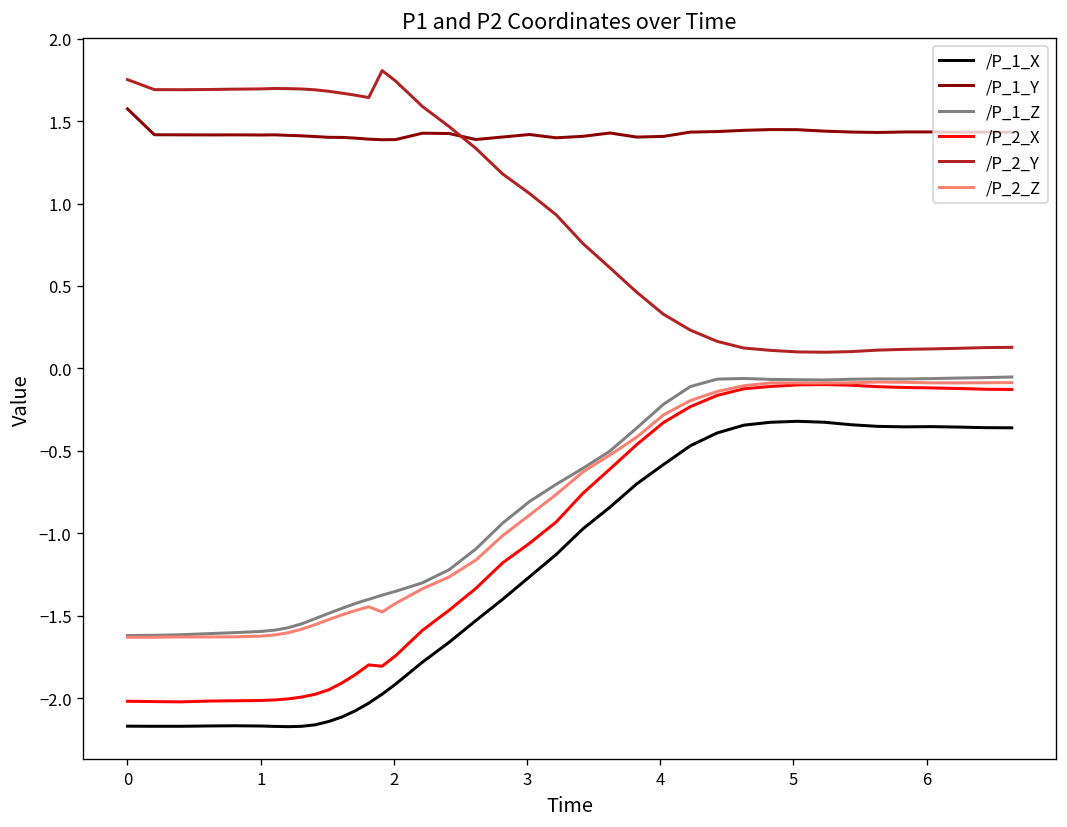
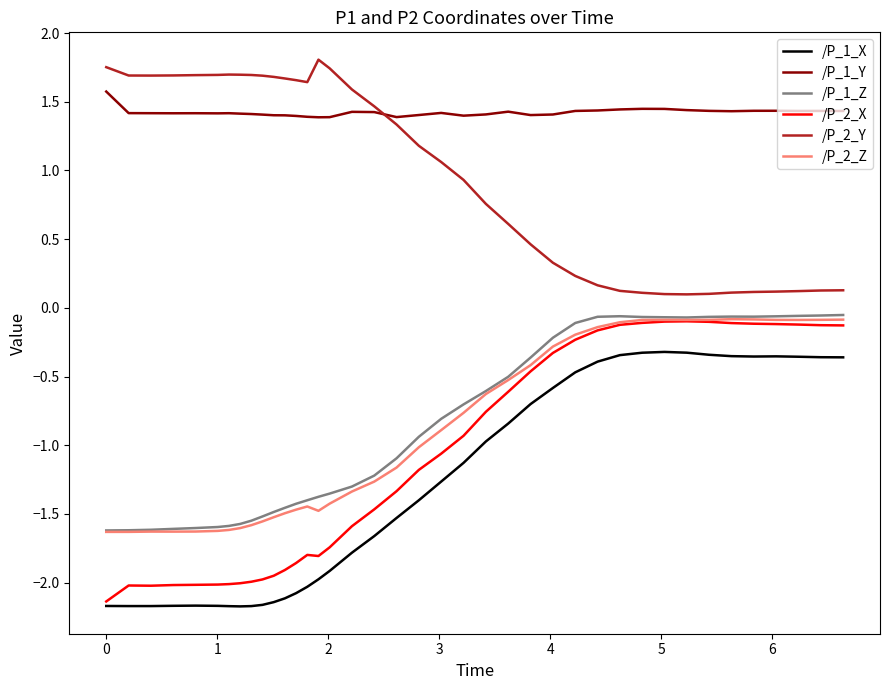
  {
    "/P_1_X": {
      "0": -2.17
    },
    "/P_1_Y": {
      "0": 1.57
    },
    "/P_2_X": {
-     "0": -2.02
+     "0": -2.14
    },
    "/P_2_Y": {
      "0": 1.75
    }
  }
